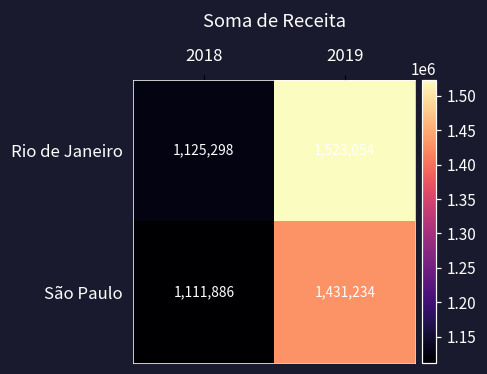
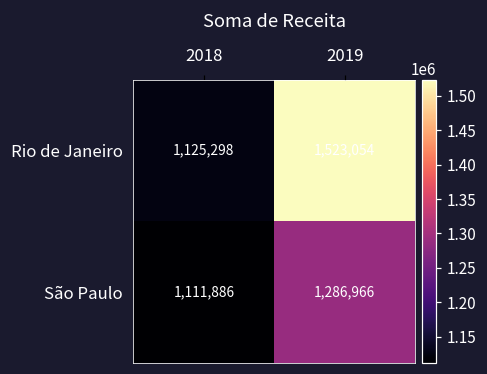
  {
    "Rio de Janeiro": {
      "2018": "1,125,298",
      "2019": "1,523,054"
    },
    "São Paulo": {
      "2018": "1,111,886",
-     "2019": "1,431,234"
+     "2019": "1,286,966"
    }
  }
